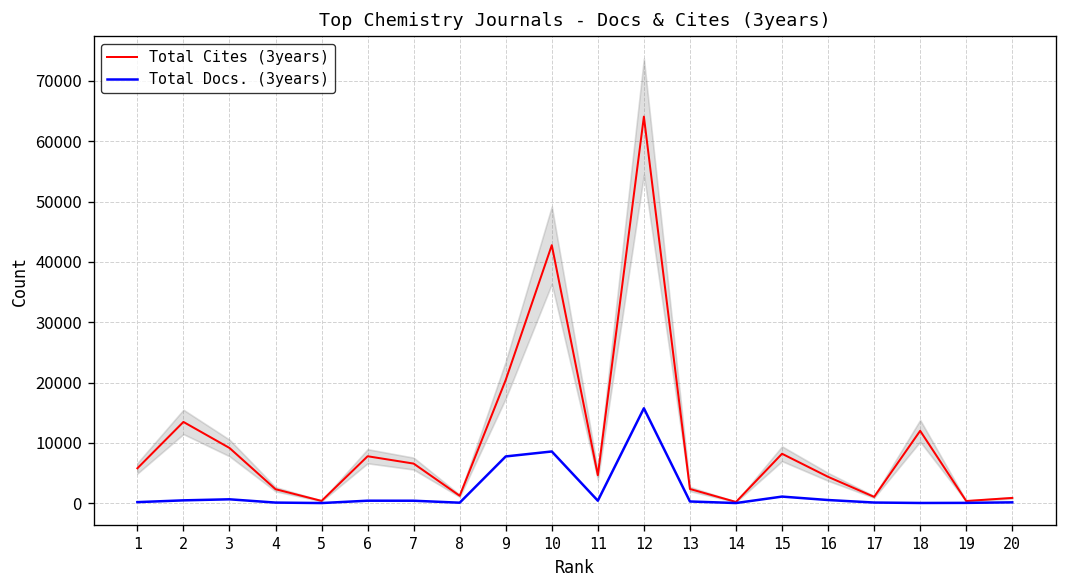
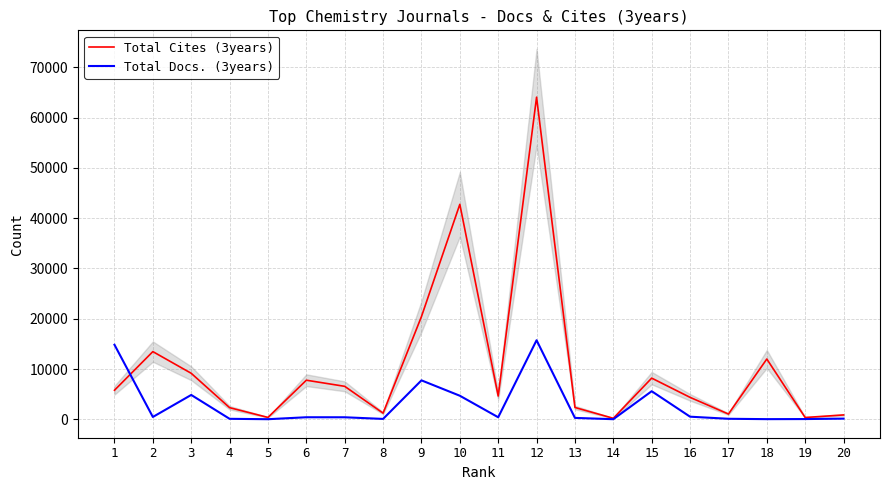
  {
    "Total Cites (3years)": {
      "1": 6000,
      "2": 13000,
      "3": 9000,
      "6": 8000,
      "7": 7000,
      "9": 20000,
      "10": 43000,
      "11": 5000,
      "12": 64000,
      "15": 8000,
      "16": 4000,
      "18": 12000
    },
    "Total Docs. (3years)": {
-     "1": 0,
+     "1": 15000,
      "2": 0,
-     "3": 1000,
+     "3": 5000,
      "4": 0,
      "6": 0,
      "7": 0,
      "8": 0,
      "9": 8000,
-     "10": 9000,
+     "10": 5000,
      "11": 0,
      "12": 16000,
      "13": 0,
-     "15": 1000,
+     "15": 6000,
      "16": 1000,
      "17": 0,
      "18": 0,
      "20": 0
    }
  }
